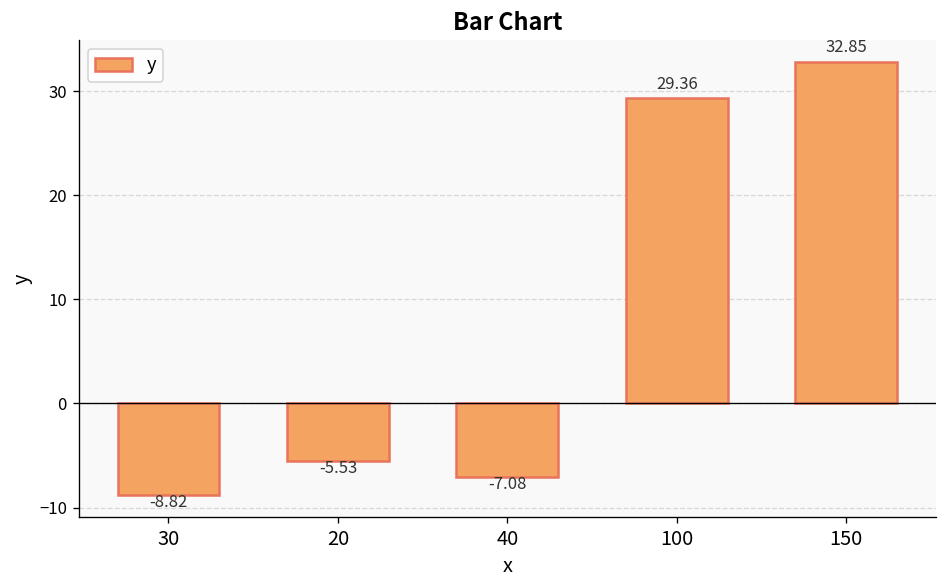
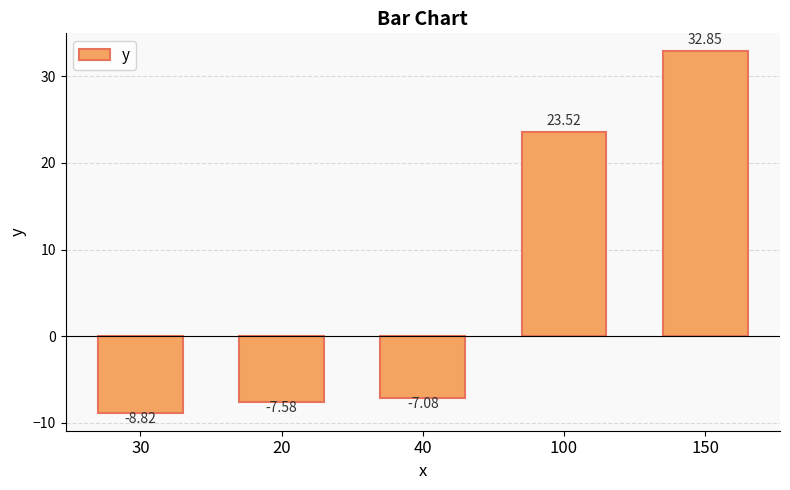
  {
    "30": -8.82,
-   "20": -5.53,
+   "20": -7.58,
    "40": -7.08,
-   "100": 29.36,
+   "100": 23.52,
    "150": 32.85
  }
